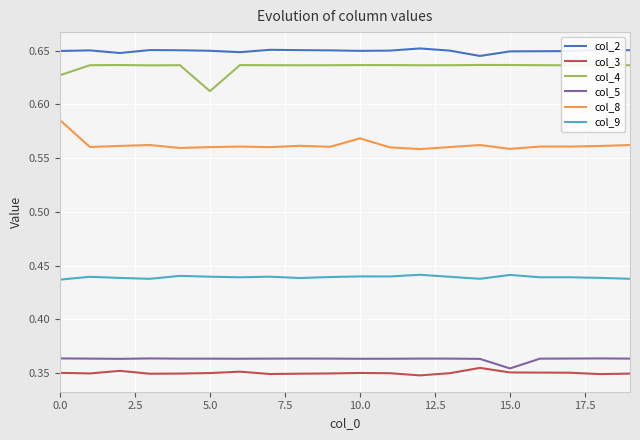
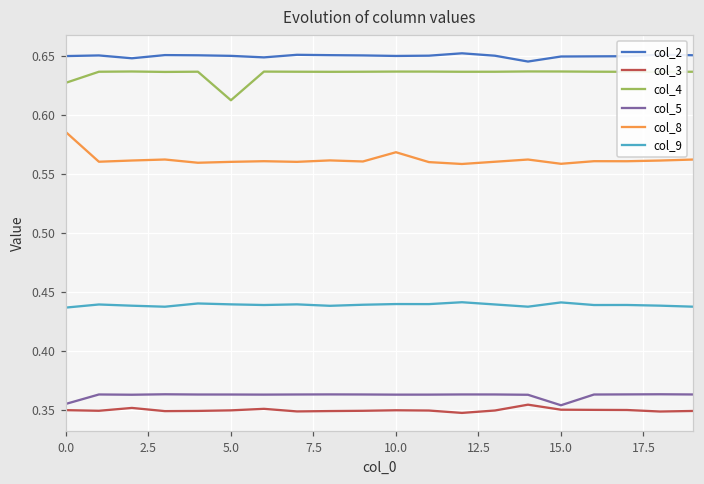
  {
    "col_3": {
      "0.0": 0.350,
      "5.0": 0.350,
      "10.0": 0.350,
      "15.0": 0.351
    },
    "col_4": {
      "0.0": 0.627,
      "5.0": 0.612,
      "10.0": 0.637,
      "15.0": 0.637
    },
    "col_5": {
-     "0.0": 0.364,
+     "0.0": 0.356,
      "5.0": 0.363,
      "10.0": 0.363,
      "15.0": 0.354
    },
    "col_8": {
      "0.0": 0.585,
      "5.0": 0.560,
      "10.0": 0.568,
      "15.0": 0.559
    }
  }
